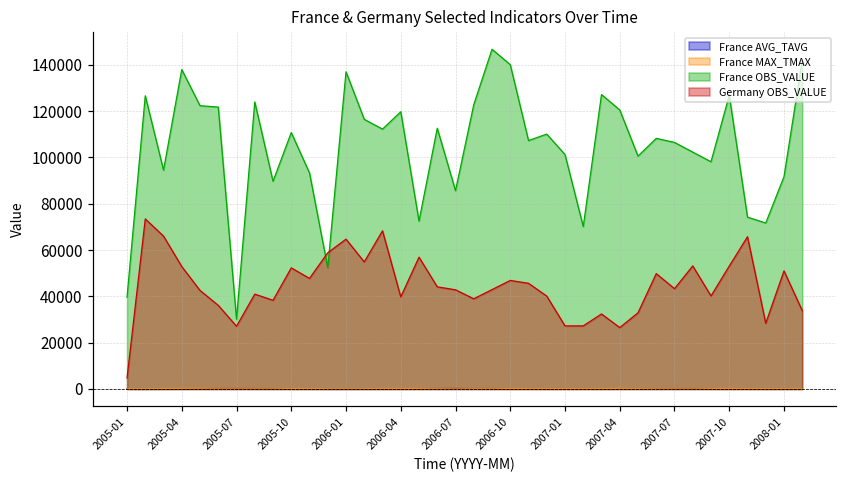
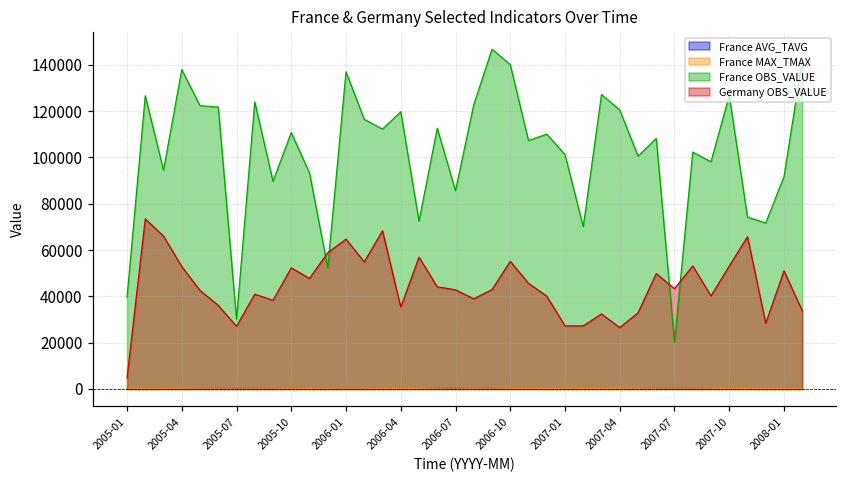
  {
    "France OBS_VALUE": {
      "2005-01": 40000,
      "2005-04": 138000,
      "2005-07": 30000,
      "2005-10": 111000,
      "2006-01": 137000,
      "2006-04": 120000,
      "2006-07": 86000,
      "2006-10": 140000,
      "2007-01": 101000,
      "2007-04": 121000,
-     "2007-07": 107000,
+     "2007-07": 20000,
      "2008-01": 92000
    },
    "Germany OBS_VALUE": {
      "2005-01": 5000,
      "2005-04": 53000,
      "2005-07": 27000,
      "2005-10": 52000,
      "2006-01": 65000,
-     "2006-04": 40000,
+     "2006-04": 35000,
      "2006-07": 43000,
-     "2006-10": 47000,
+     "2006-10": 55000,
      "2007-01": 27000,
      "2007-04": 27000,
      "2007-07": 43000,
      "2007-10": 53000,
      "2008-01": 51000
    }
  }
